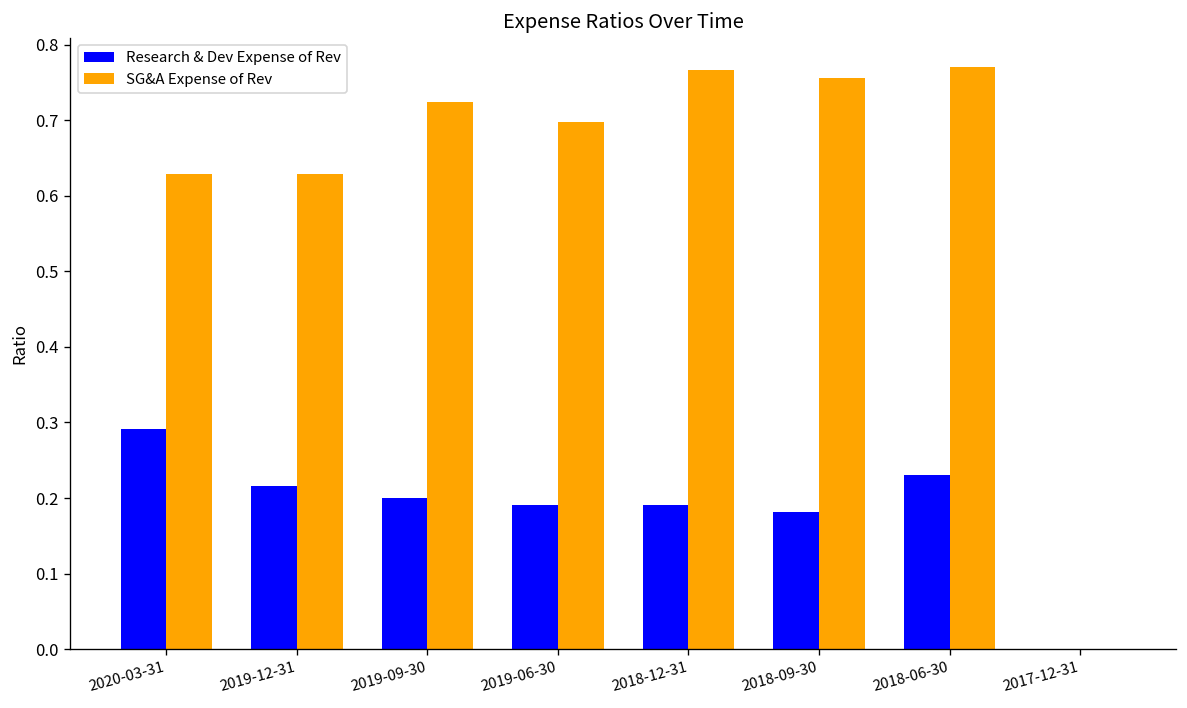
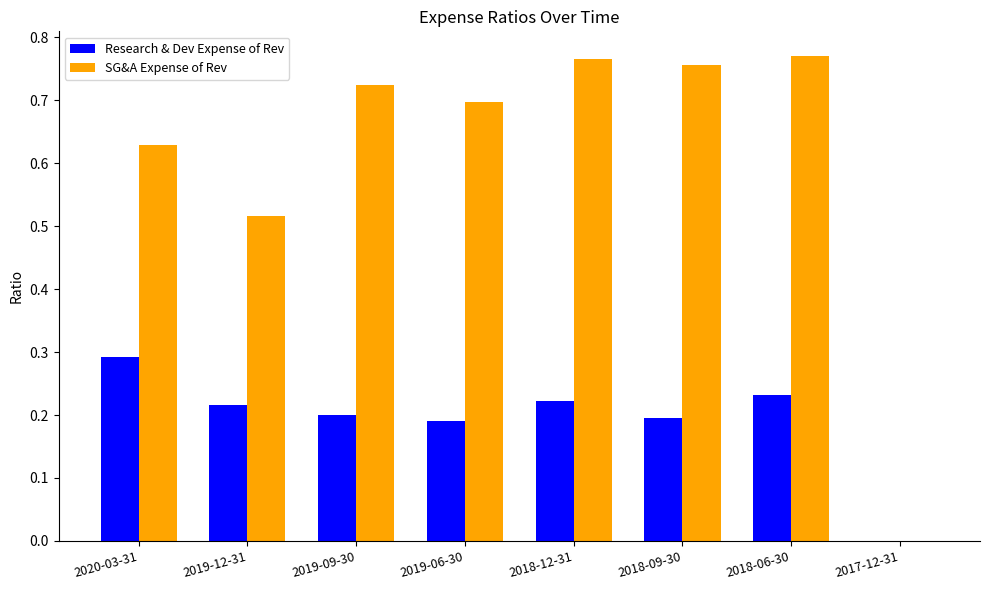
  {
    "Research & Dev Expense of Rev": {
      "2020-03-31": 0.29,
      "2019-12-31": 0.22,
      "2019-09-30": 0.20,
      "2019-06-30": 0.19,
-     "2018-12-31": 0.19,
-     "2018-09-30": 0.18,
+     "2018-12-31": 0.22,
+     "2018-09-30": 0.19,
      "2018-06-30": 0.23,
      "2017-12-31": 0.00
    },
    "SG&A Expense of Rev": {
      "2020-03-31": 0.63,
-     "2019-12-31": 0.63,
+     "2019-12-31": 0.52,
      "2019-09-30": 0.72,
      "2019-06-30": 0.70,
      "2018-12-31": 0.77,
      "2018-09-30": 0.76,
      "2018-06-30": 0.77,
      "2017-12-31": 0.00
    }
  }
